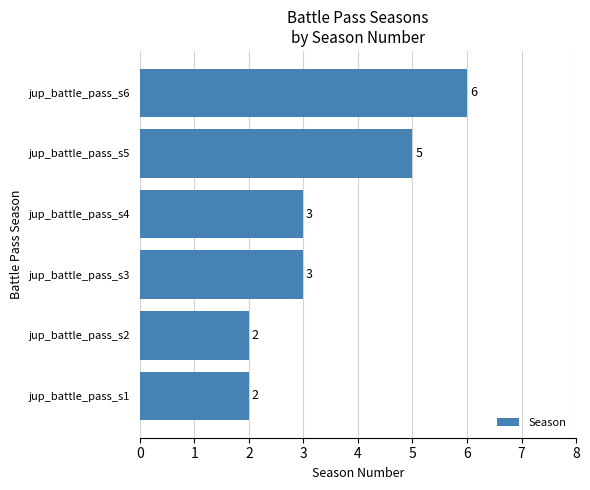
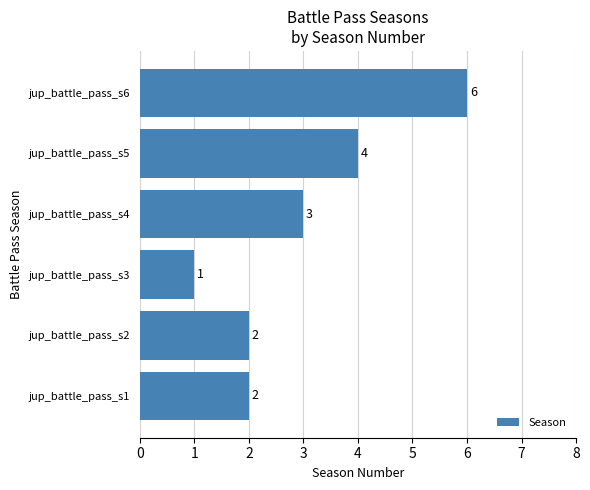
  {
    "jup_battle_pass_s6": 6,
-   "jup_battle_pass_s5": 5,
+   "jup_battle_pass_s5": 4,
    "jup_battle_pass_s4": 3,
-   "jup_battle_pass_s3": 3,
+   "jup_battle_pass_s3": 1,
    "jup_battle_pass_s2": 2,
    "jup_battle_pass_s1": 2
  }
